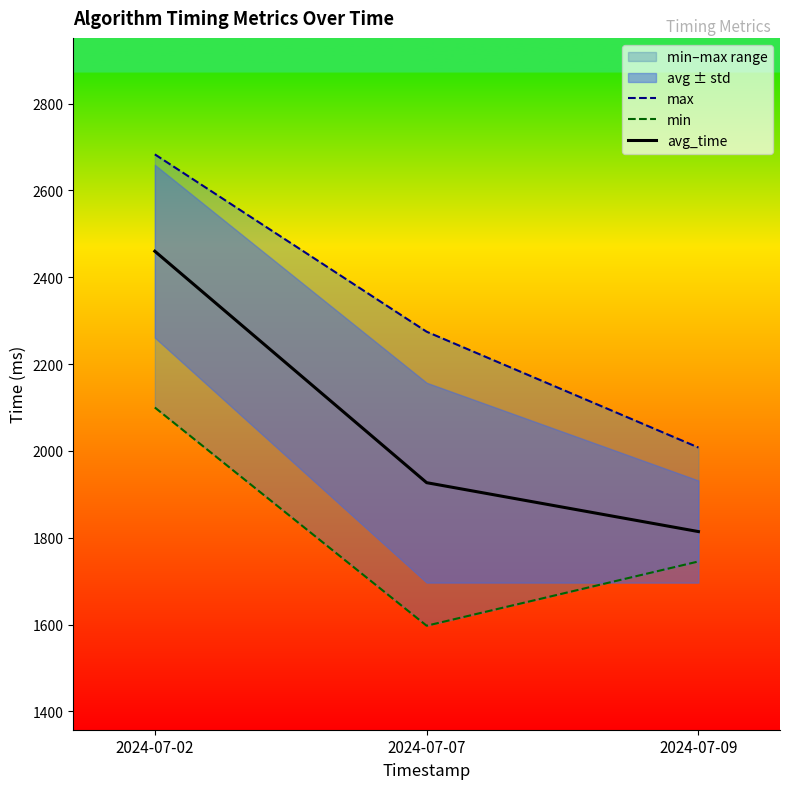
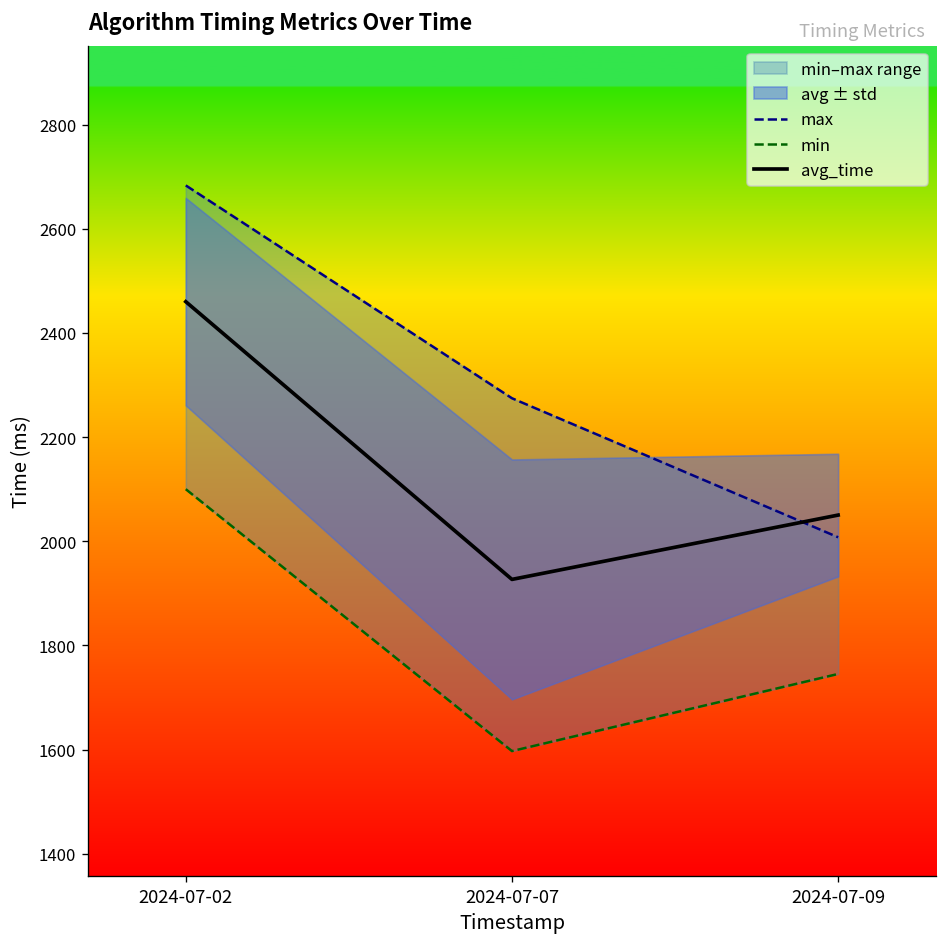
  {
    "min": {
      "2024-07-02": 2100,
      "2024-07-07": 1600,
      "2024-07-09": 1750
    },
    "avg_time": {
      "2024-07-02": 2460,
      "2024-07-07": 1930,
-     "2024-07-09": 1810
+     "2024-07-09": 2050
    }
  }
